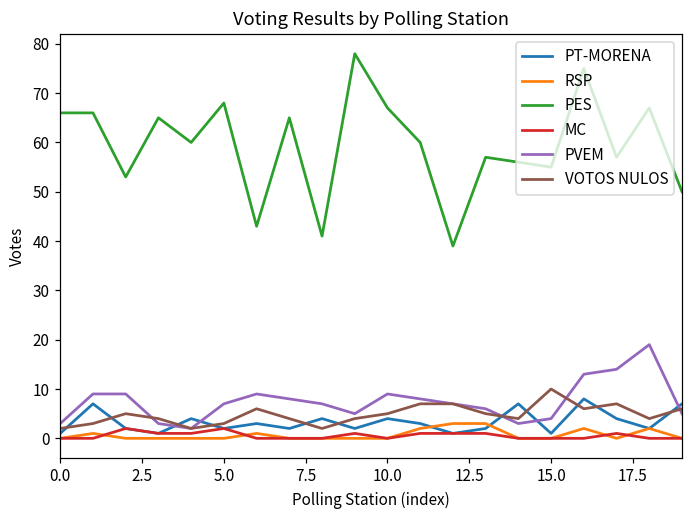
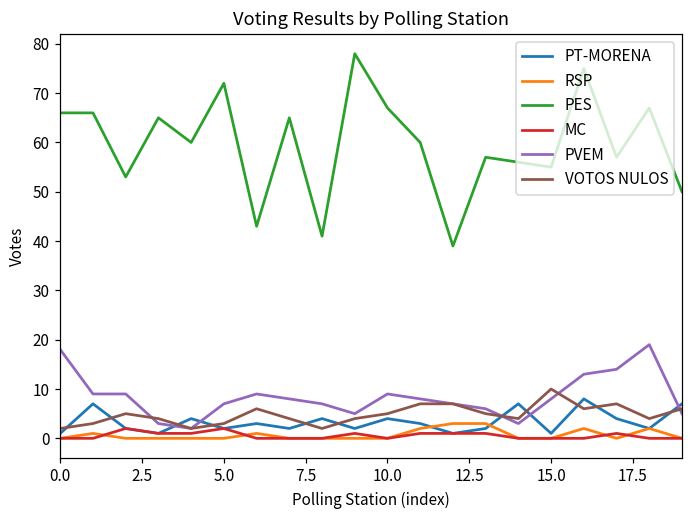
  {
    "PT-MORENA": {
      "0.0": 1,
      "10.0": 4,
      "15.0": 1
    },
    "RSP": {
      "5.0": 0
    },
    "PES": {
      "0.0": 66,
-     "5.0": 68,
+     "5.0": 72,
      "10.0": 67
    },
    "PVEM": {
-     "0.0": 3,
+     "0.0": 18,
      "5.0": 7,
      "10.0": 9,
-     "15.0": 4
+     "15.0": 8
    },
    "VOTOS NULOS": {
      "0.0": 2,
      "5.0": 3,
      "10.0": 5,
      "15.0": 10
    }
  }
